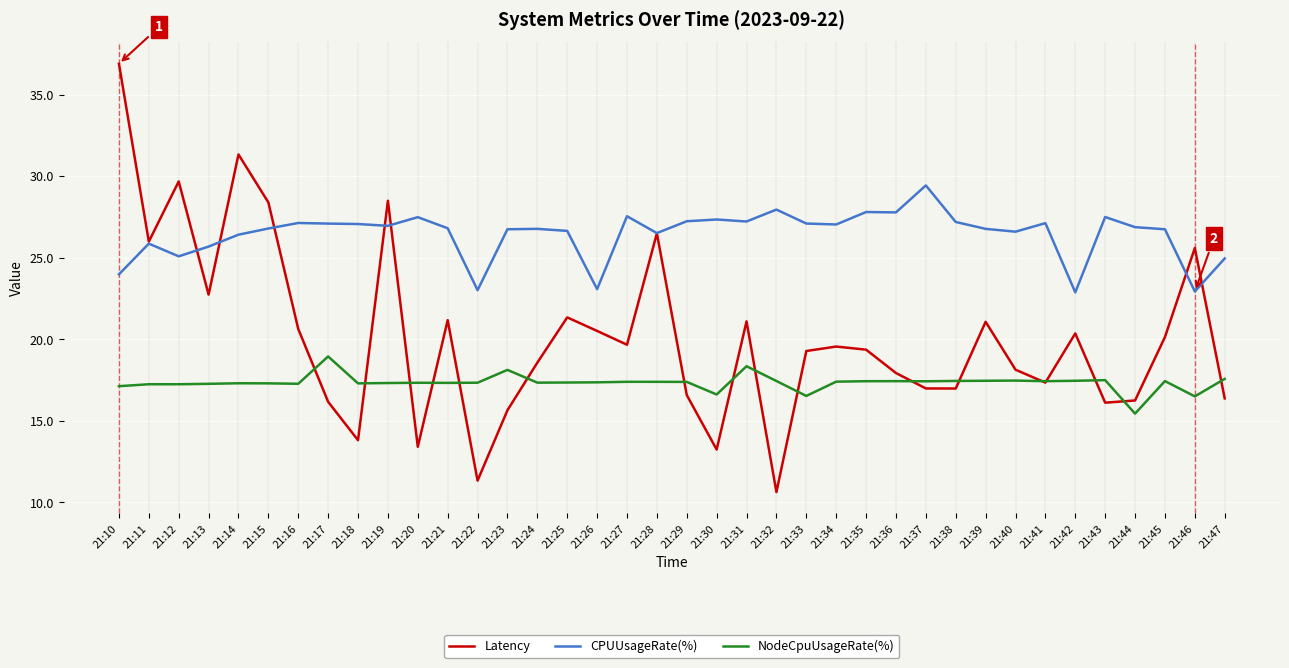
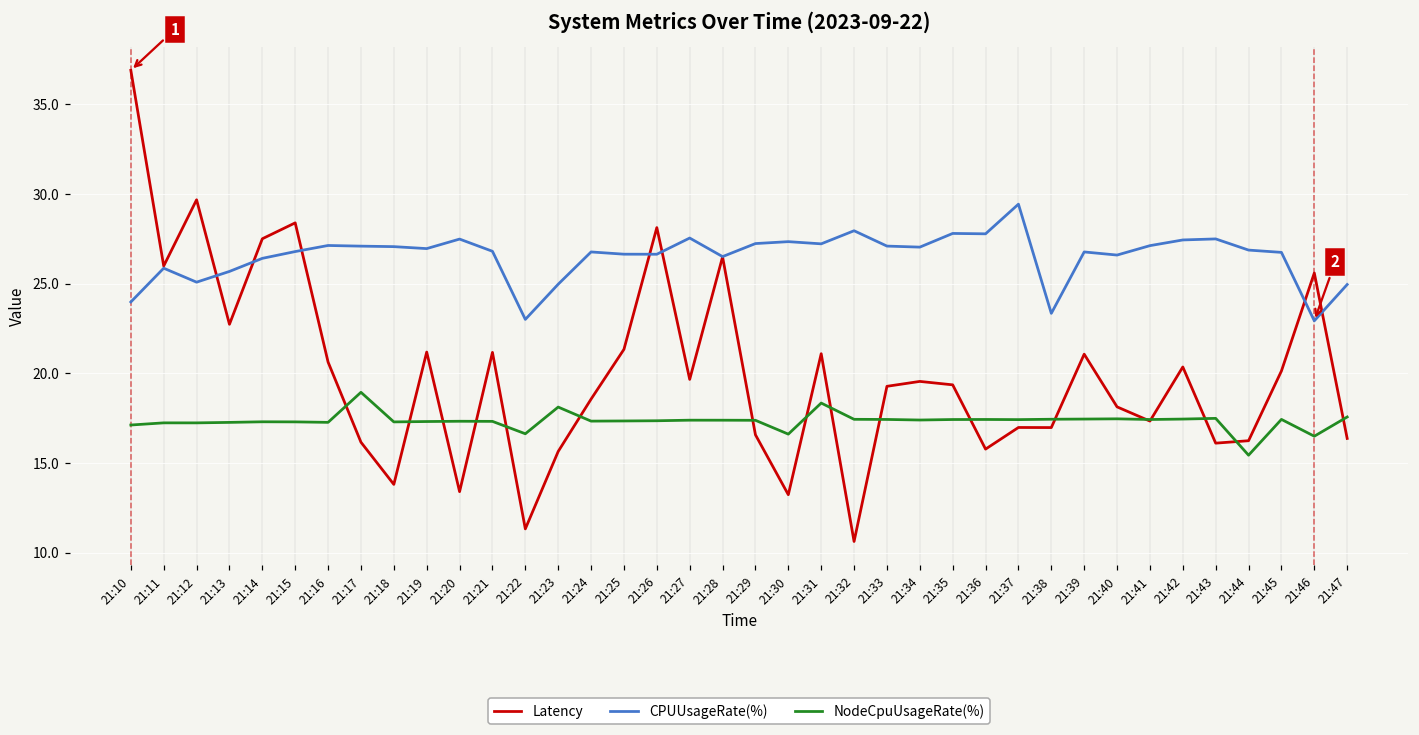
  {
    "Latency": {
      "21:10": 36.9,
      "21:12": 29.7,
      "21:13": 22.7,
-     "21:14": 31.3,
+     "21:14": 27.5,
      "21:15": 28.4,
      "21:16": 20.6,
      "21:17": 16.2,
      "21:18": 13.8,
-     "21:19": 28.5,
+     "21:19": 21.2,
      "21:20": 13.4,
      "21:21": 21.2,
      "21:22": 11.3,
      "21:23": 15.6,
      "21:24": 18.6,
      "21:25": 21.3,
-     "21:26": 20.5,
+     "21:26": 28.1,
      "21:27": 19.7,
      "21:29": 16.6,
      "21:30": 13.2,
      "21:31": 21.1,
      "21:32": 10.6,
      "21:33": 19.3,
      "21:34": 19.6,
      "21:35": 19.4,
-     "21:36": 17.9,
+     "21:36": 15.8,
      "21:37": 17.0,
      "21:38": 17.0,
      "21:39": 21.1,
      "21:40": 18.1,
      "21:42": 20.4,
      "21:43": 16.1,
      "21:44": 16.2,
      "21:45": 20.1,
      "21:46": 25.6,
      "21:47": 16.4
    },
    "CPUUsageRate(%)": {
      "21:10": 24.0,
      "21:12": 25.1,
      "21:13": 25.7,
      "21:14": 26.4,
      "21:15": 26.8,
      "21:16": 27.1,
      "21:17": 27.1,
      "21:18": 27.1,
      "21:19": 27.0,
      "21:20": 27.5,
      "21:21": 26.8,
      "21:22": 23.0,
-     "21:23": 26.7,
+     "21:23": 25.0,
      "21:24": 26.8,
      "21:25": 26.6,
-     "21:26": 23.1,
+     "21:26": 26.6,
      "21:27": 27.5,
      "21:29": 27.2,
      "21:30": 27.3,
      "21:31": 27.2,
      "21:32": 28.0,
      "21:33": 27.1,
      "21:34": 27.0,
      "21:35": 27.8,
      "21:36": 27.8,
      "21:37": 29.4,
-     "21:38": 27.2,
+     "21:38": 23.3,
      "21:39": 26.8,
      "21:40": 26.6,
      "21:41": 27.1,
-     "21:42": 22.9,
+     "21:42": 27.4,
      "21:43": 27.5,
      "21:44": 26.9,
      "21:45": 26.7,
      "21:46": 22.9,
      "21:47": 25.0
    },
    "NodeCpuUsageRate(%)": {
      "21:10": 17.1,
      "21:11": 17.2,
      "21:12": 17.2,
      "21:13": 17.3,
      "21:14": 17.3,
      "21:15": 17.3,
      "21:16": 17.3,
      "21:17": 18.9,
      "21:18": 17.3,
      "21:19": 17.3,
      "21:20": 17.3,
      "21:21": 17.3,
-     "21:22": 17.3,
+     "21:22": 16.6,
      "21:23": 18.1,
      "21:24": 17.3,
      "21:25": 17.3,
      "21:26": 17.4,
      "21:27": 17.4,
      "21:28": 17.4,
      "21:29": 17.4,
      "21:30": 16.6,
      "21:31": 18.3,
      "21:32": 17.4,
-     "21:33": 16.5,
+     "21:33": 17.4,
      "21:34": 17.4,
      "21:35": 17.4,
      "21:36": 17.4,
      "21:37": 17.4,
      "21:38": 17.4,
      "21:39": 17.5,
      "21:40": 17.5,
      "21:42": 17.5,
      "21:43": 17.5,
      "21:44": 15.4,
      "21:45": 17.4,
      "21:46": 16.5,
      "21:47": 17.6
    }
  }
